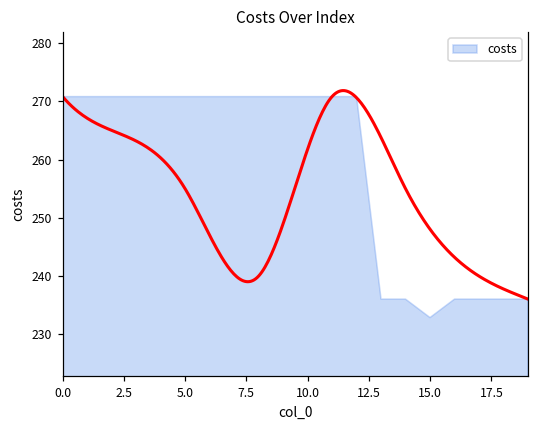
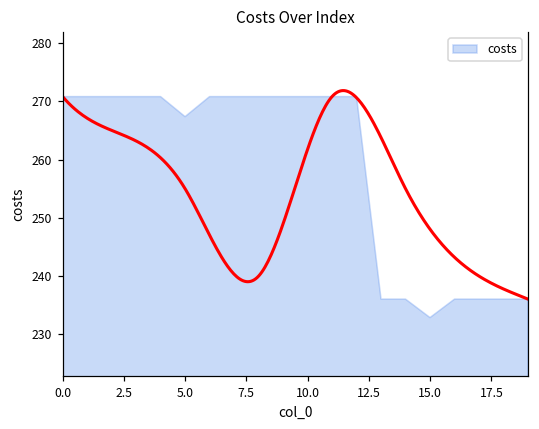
  {
    "costs": {
-     "5.0": 271,
+     "5.0": 267,
      "10.0": 271,
      "15.0": 233
    }
  }
